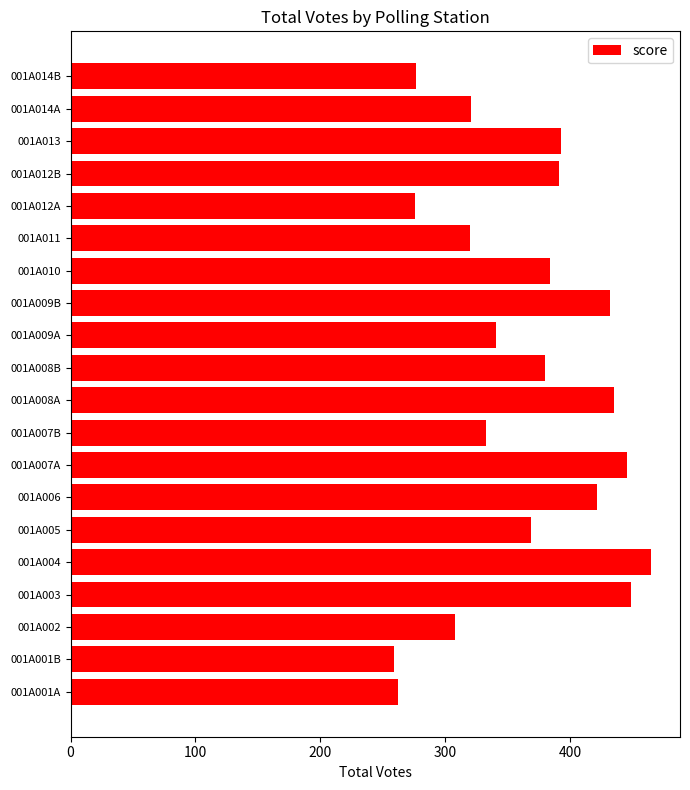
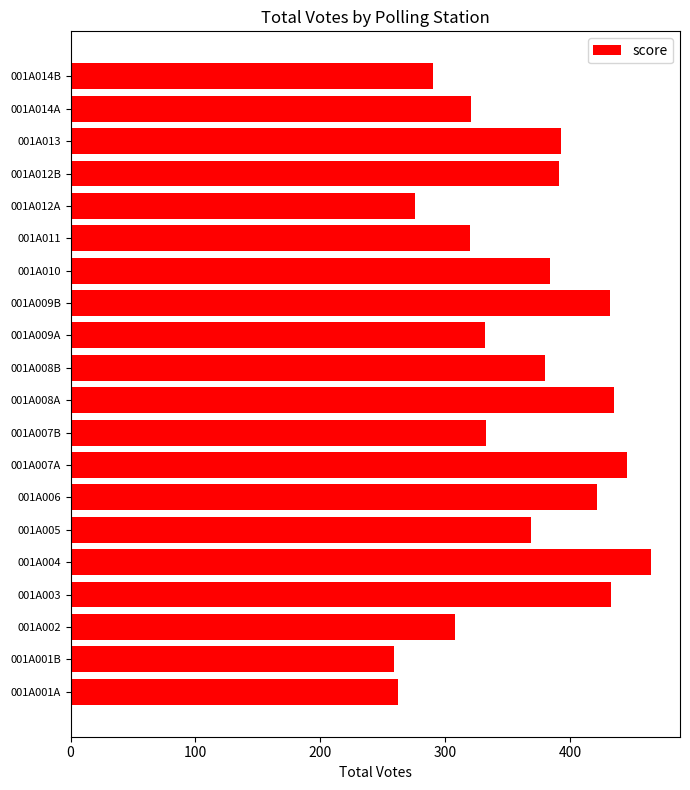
  {
-   "001A014B": 277,
+   "001A014B": 290,
    "001A014A": 321,
    "001A013": 393,
    "001A012B": 391,
    "001A012A": 276,
    "001A011": 320,
    "001A010": 384,
    "001A009B": 432,
-   "001A009A": 341,
+   "001A009A": 332,
    "001A008B": 380,
    "001A008A": 435,
    "001A007B": 333,
    "001A007A": 446,
    "001A006": 422,
    "001A005": 369,
    "001A004": 465,
-   "001A003": 449,
+   "001A003": 433,
    "001A002": 308,
    "001A001B": 259,
    "001A001A": 262
  }
